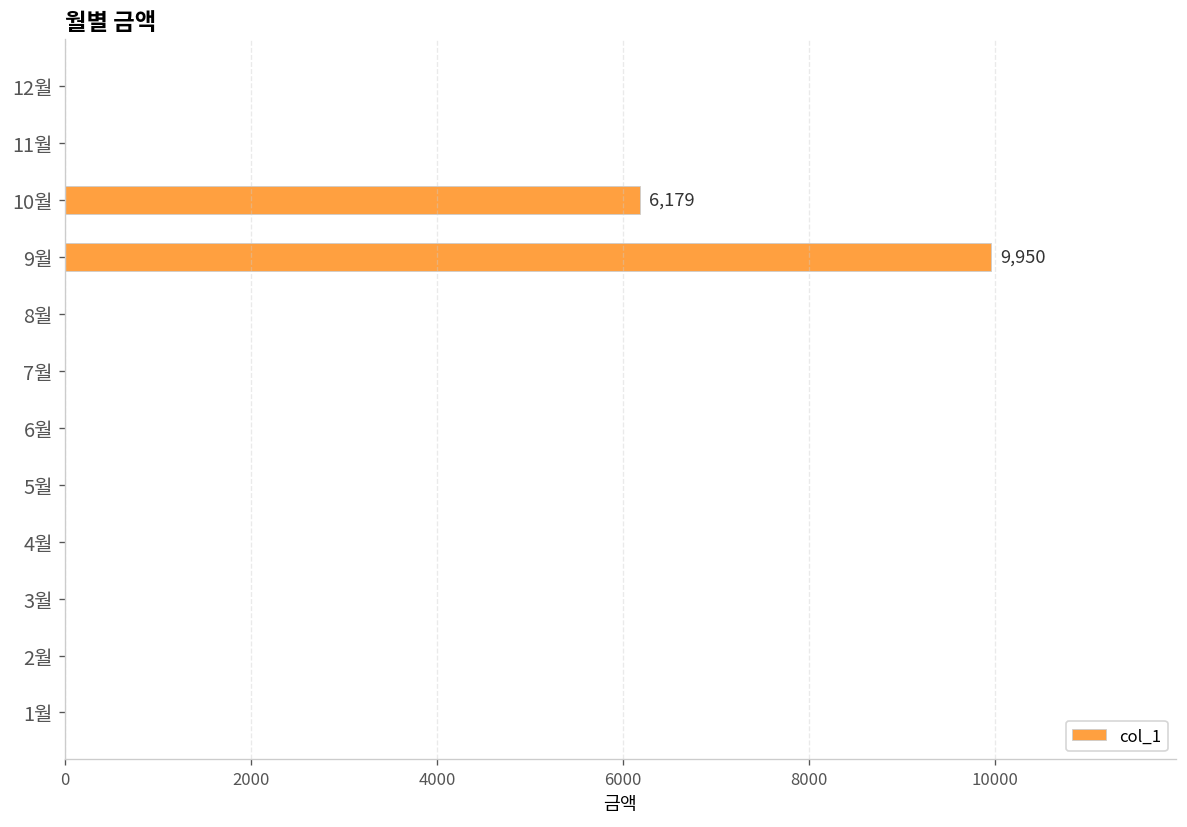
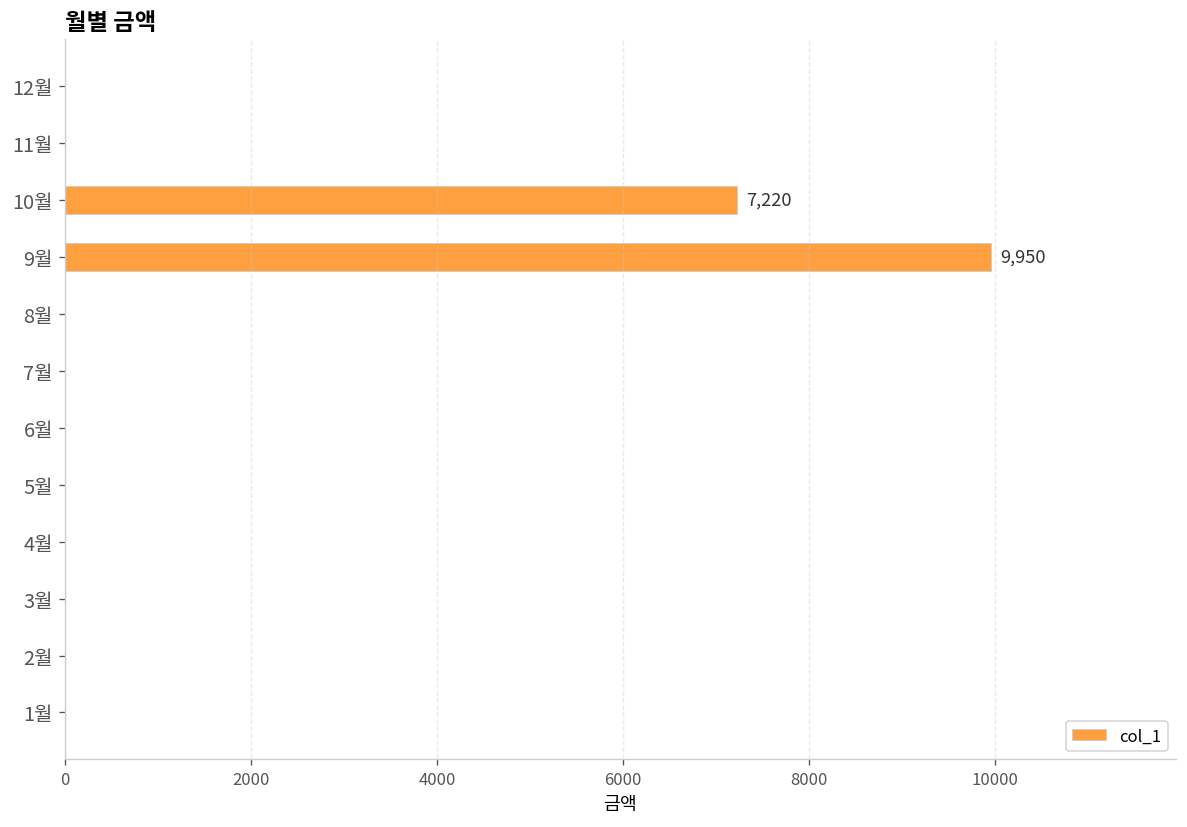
  {
-   "10월": "6,179",
+   "10월": "7,220",
    "9월": "9,950"
  }
